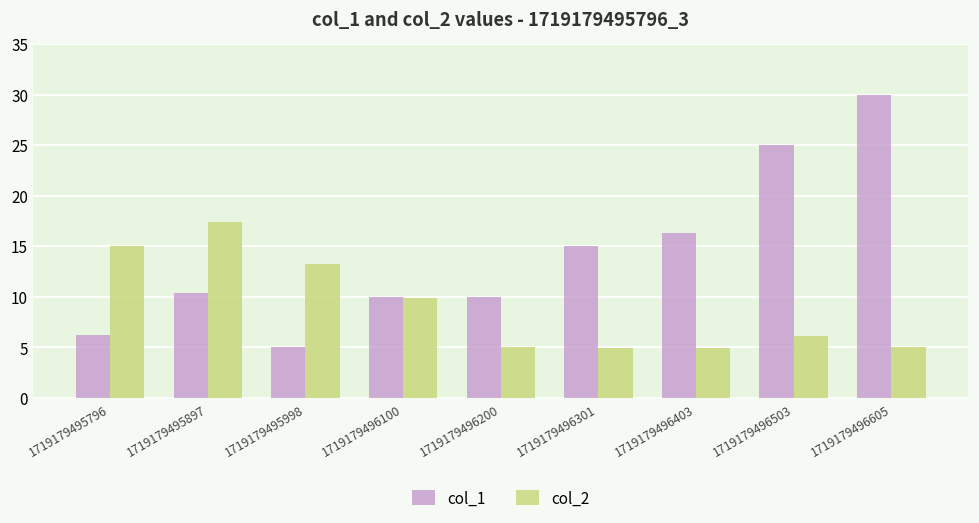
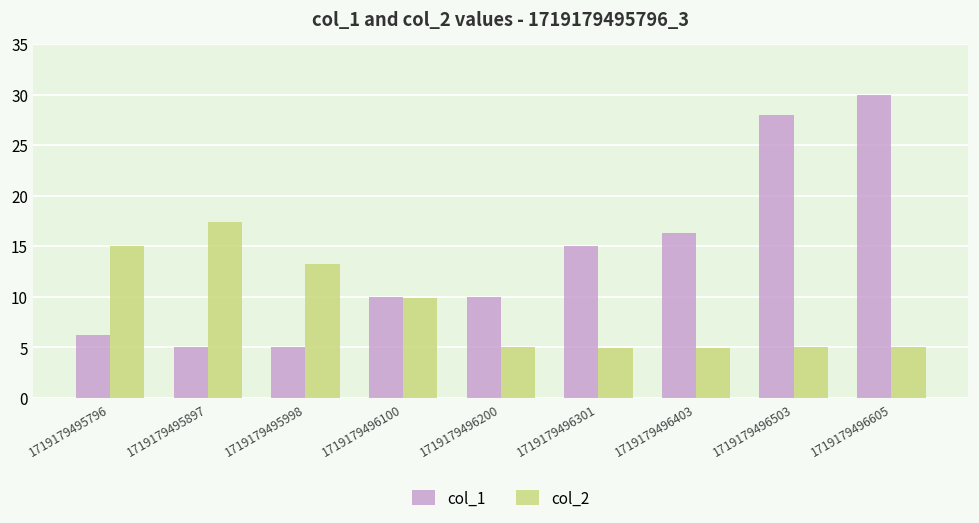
  {
    "col_1": {
      "1719179495796": 6,
-     "1719179495897": 10,
+     "1719179495897": 5,
      "1719179495998": 5,
      "1719179496100": 10,
      "1719179496200": 10,
      "1719179496301": 15,
      "1719179496403": 16,
-     "1719179496503": 25,
+     "1719179496503": 28,
      "1719179496605": 30
    },
    "col_2": {
      "1719179495796": 15,
      "1719179495897": 17,
      "1719179495998": 13,
      "1719179496100": 10,
      "1719179496200": 5,
      "1719179496301": 5,
      "1719179496403": 5,
-     "1719179496503": 6,
+     "1719179496503": 5,
      "1719179496605": 5
    }
  }
